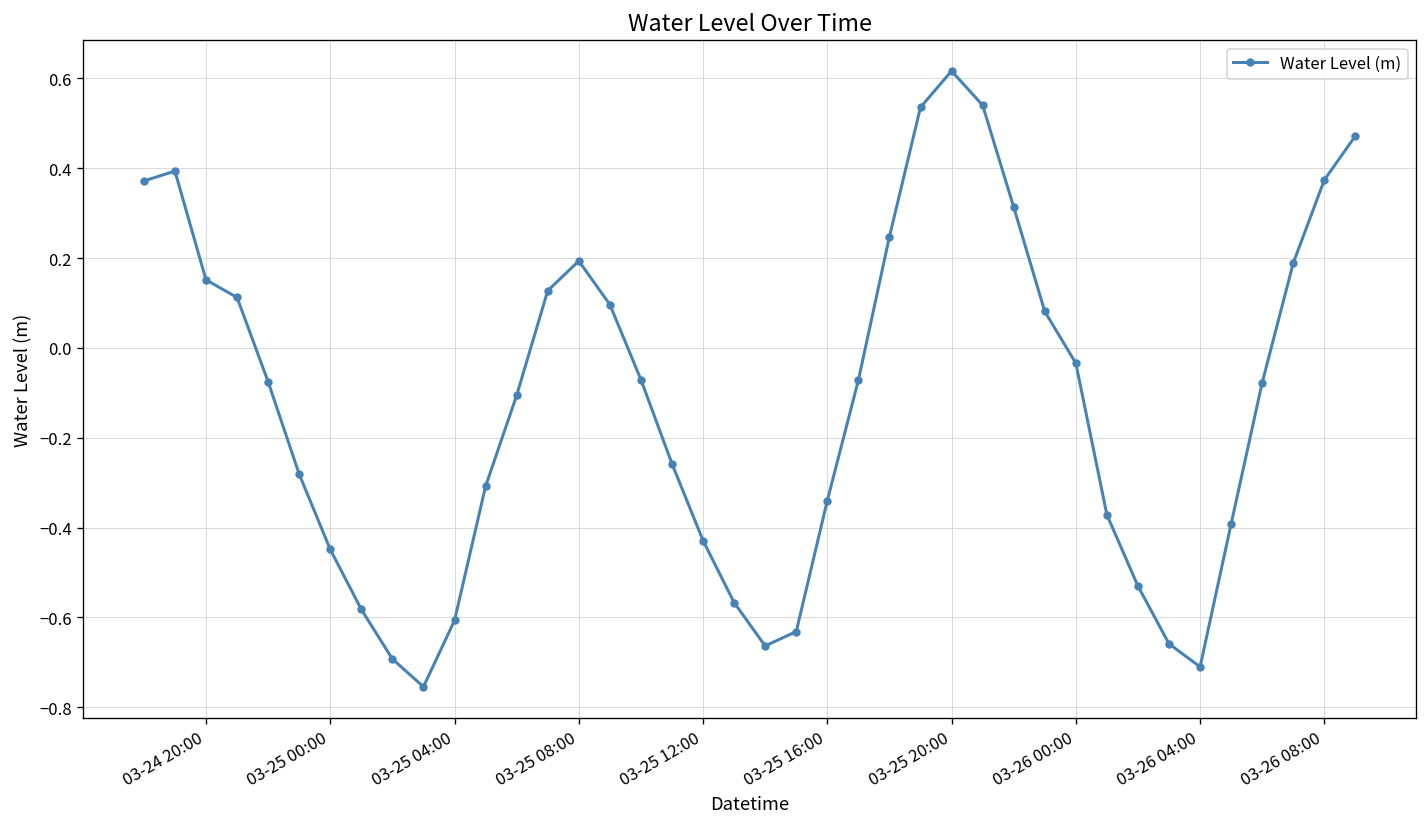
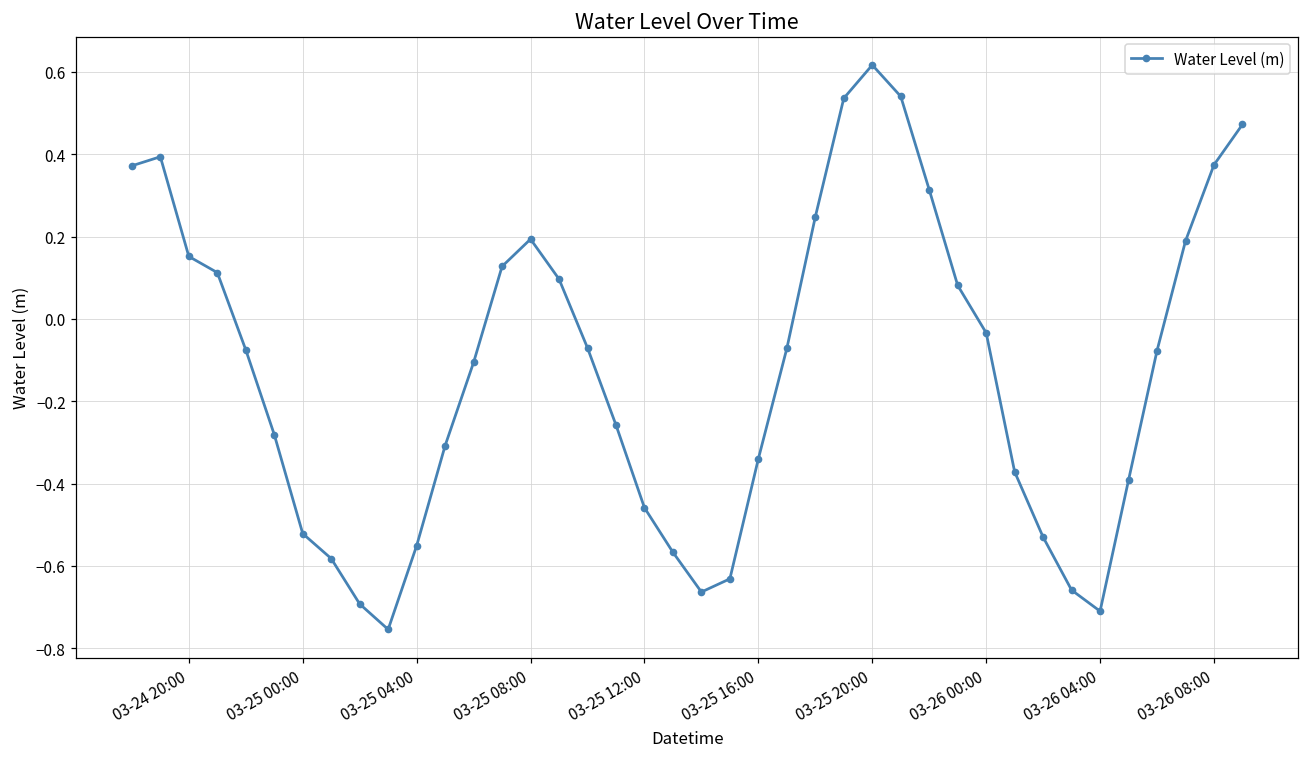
  {
    "03-24 20:00": 0.15,
-   "03-25 00:00": -0.45,
-   "03-25 04:00": -0.61,
+   "03-25 00:00": -0.52,
+   "03-25 04:00": -0.55,
    "03-25 08:00": 0.19,
-   "03-25 12:00": -0.43,
+   "03-25 12:00": -0.46,
    "03-25 16:00": -0.34,
    "03-25 20:00": 0.62,
    "03-26 00:00": -0.03,
    "03-26 04:00": -0.71,
    "03-26 08:00": 0.37
  }
